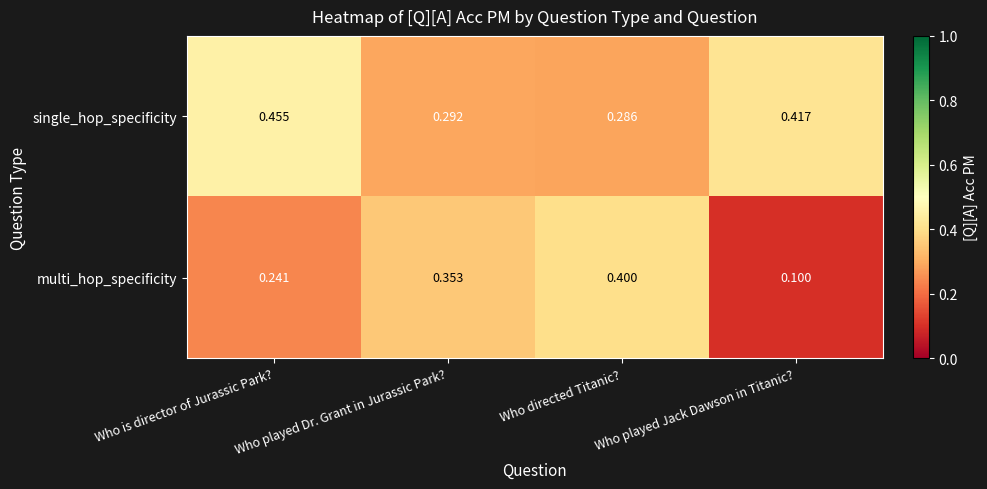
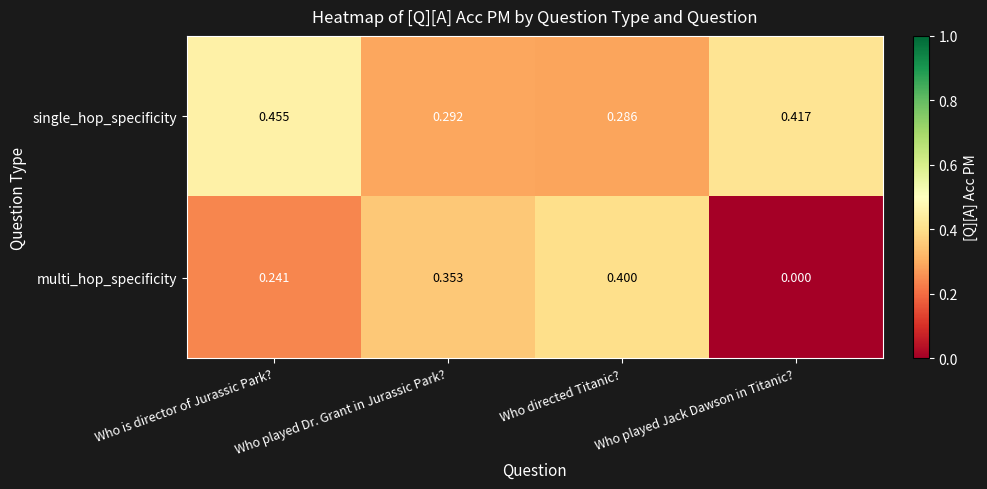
  {
    "single_hop_specificity": {
      "Who is director of Jurassic Park?": 0.455,
      "Who played Dr. Grant in Jurassic Park?": 0.292,
      "Who directed Titanic?": 0.286,
      "Who played Jack Dawson in Titanic?": 0.417
    },
    "multi_hop_specificity": {
      "Who is director of Jurassic Park?": 0.241,
      "Who played Dr. Grant in Jurassic Park?": 0.353,
      "Who directed Titanic?": 0.400,
-     "Who played Jack Dawson in Titanic?": 0.100
+     "Who played Jack Dawson in Titanic?": 0.000
    }
  }
